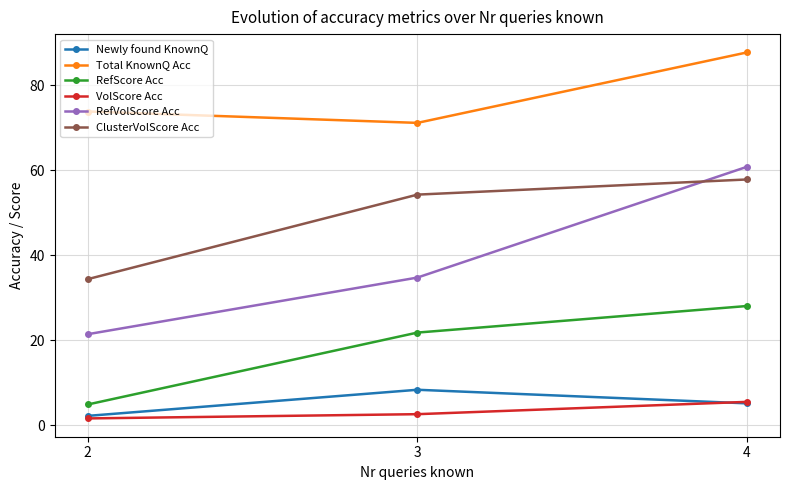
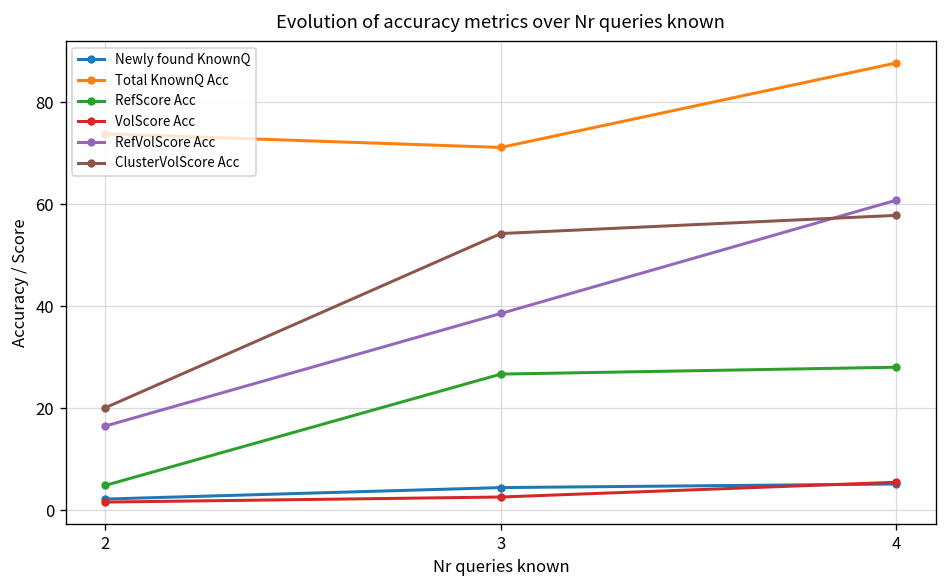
  {
    "Newly found KnownQ": {
-     "3": 8
+     "3": 4
    },
    "Total KnownQ Acc": {
      "3": 71,
      "4": 88
    },
    "RefScore Acc": {
      "2": 5,
-     "3": 22,
+     "3": 27,
      "4": 28
    },
    "VolScore Acc": {
      "3": 3
    },
    "RefVolScore Acc": {
-     "2": 21,
-     "3": 35,
+     "2": 16,
+     "3": 39,
      "4": 61
    },
    "ClusterVolScore Acc": {
-     "2": 34,
+     "2": 20,
      "3": 54,
      "4": 58
    }
  }
